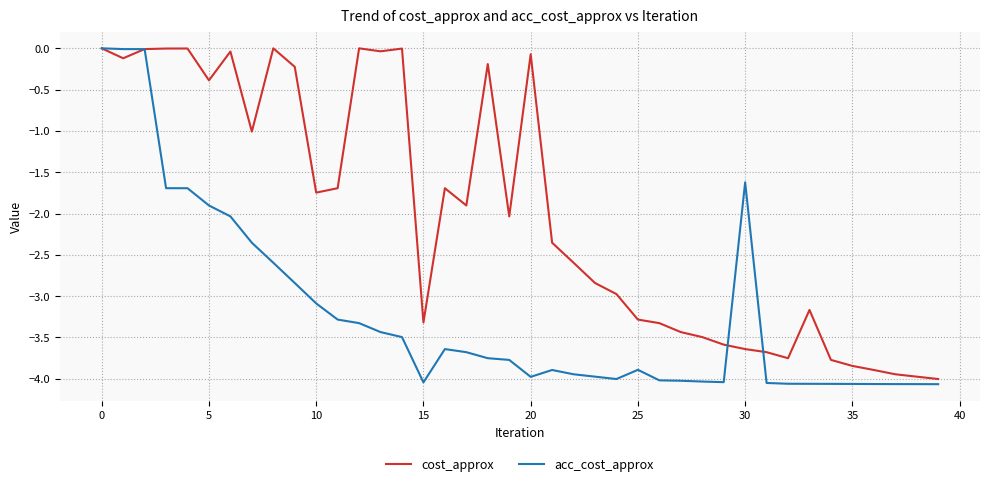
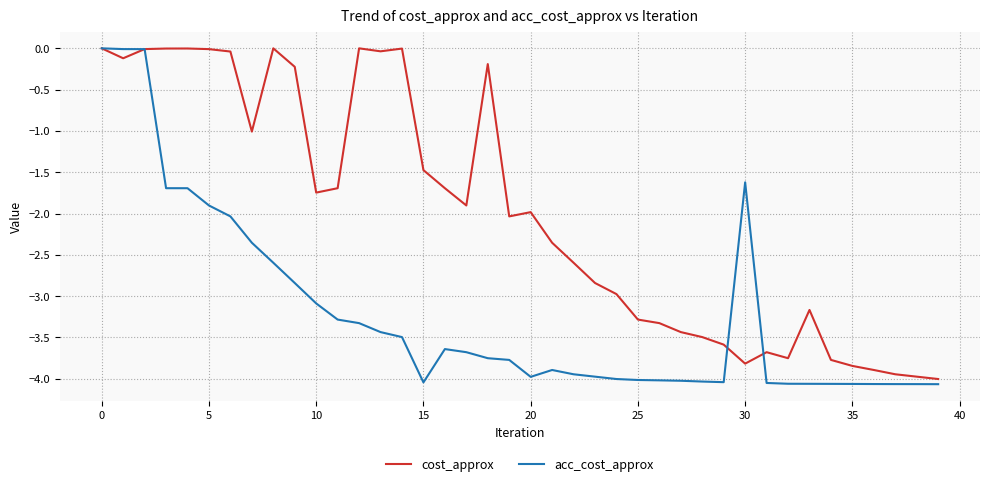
  {
    "cost_approx": {
-     "5": -0.4,
+     "5": 0.0,
      "10": -1.7,
-     "15": -3.3,
-     "20": -0.1,
+     "15": -1.5,
+     "20": -2.0,
      "25": -3.3,
-     "30": -3.6,
+     "30": -3.8,
      "35": -3.8
    },
    "acc_cost_approx": {
      "5": -1.9,
      "10": -3.1,
      "15": -4.0,
      "20": -4.0,
-     "25": -3.9,
+     "25": -4.0,
      "30": -1.6,
      "35": -4.1
    }
  }
